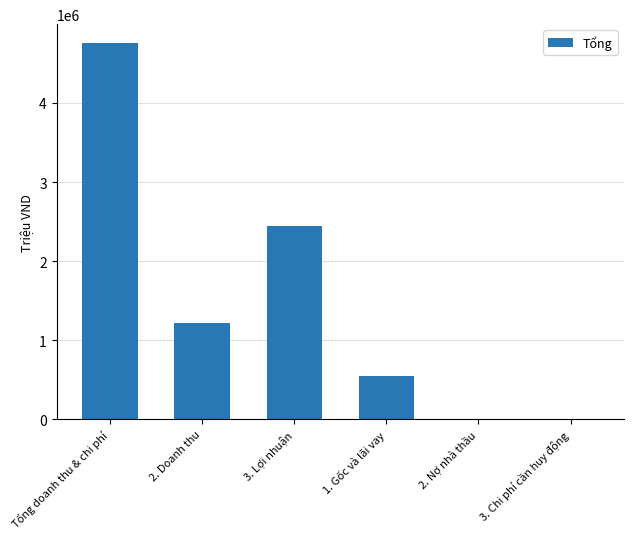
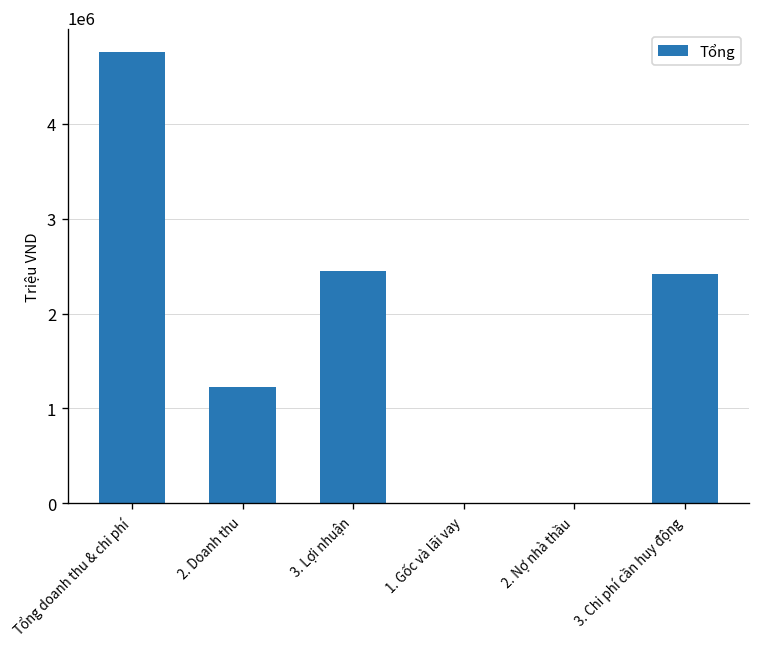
  {
    "Tổng doanh thu & chi phí": 4800000,
    "2. Doanh thu": 1200000,
    "3. Lợi nhuận": 2400000,
-   "1. Gốc và lãi vay": 500000,
-   "3. Chi phí cần huy động": 0
+   "1. Gốc và lãi vay": 0,
+   "3. Chi phí cần huy động": 2400000
  }
